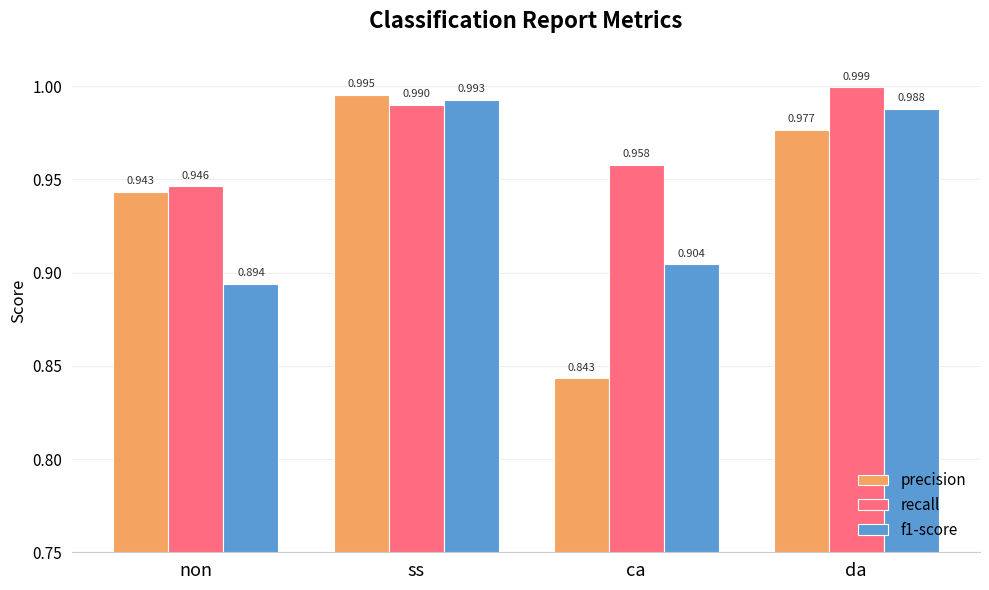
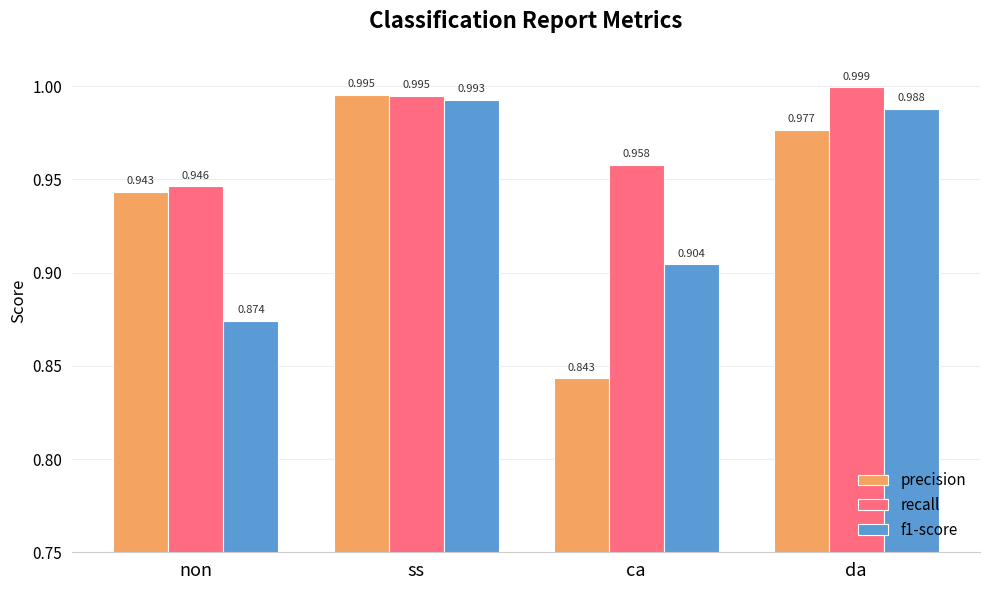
  {
    "precision": {
      "non": 0.943,
      "ss": 0.995,
      "ca": 0.843,
      "da": 0.977
    },
    "recall": {
      "non": 0.946,
-     "ss": 0.990,
+     "ss": 0.995,
      "ca": 0.958,
      "da": 0.999
    },
    "f1-score": {
-     "non": 0.894,
+     "non": 0.874,
      "ss": 0.993,
      "ca": 0.904,
      "da": 0.988
    }
  }
